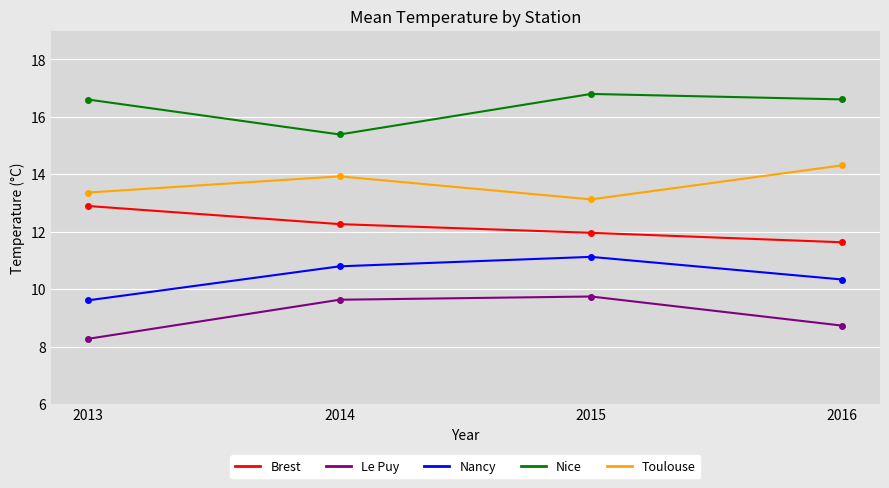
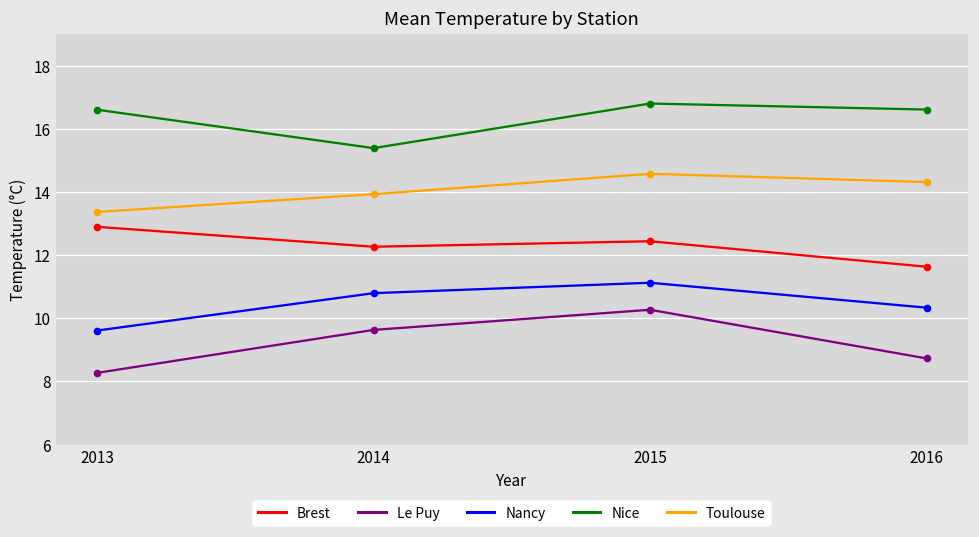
  {
    "Brest": {
      "2013": 12.9,
      "2014": 12.3,
-     "2015": 12.0,
+     "2015": 12.4,
      "2016": 11.6
    },
    "Le Puy": {
      "2013": 8.3,
      "2014": 9.6,
-     "2015": 9.7,
+     "2015": 10.3,
      "2016": 8.7
    },
    "Nancy": {
      "2013": 9.6,
      "2014": 10.8,
      "2015": 11.1,
      "2016": 10.3
    },
    "Nice": {
      "2013": 16.6,
      "2014": 15.4,
      "2015": 16.8,
      "2016": 16.6
    },
    "Toulouse": {
      "2013": 13.4,
      "2014": 13.9,
-     "2015": 13.1,
+     "2015": 14.6,
      "2016": 14.3
    }
  }
